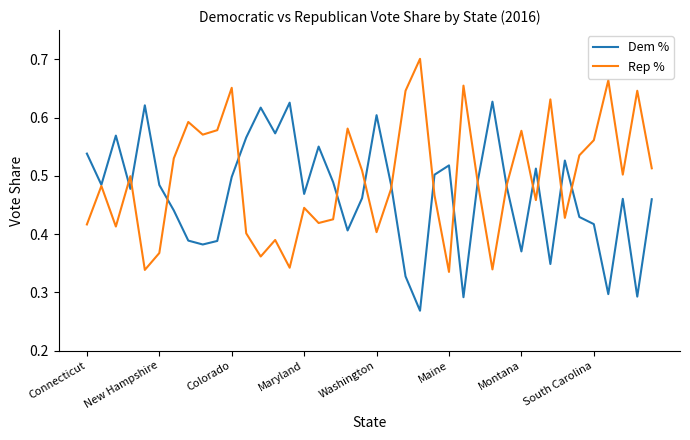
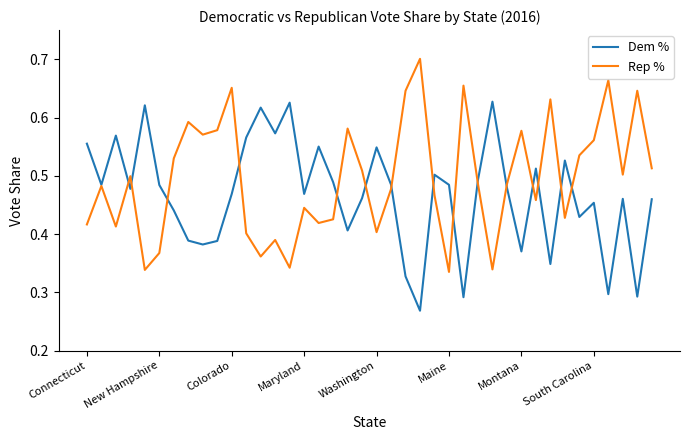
  {
    "Dem %": {
-     "Connecticut": 0.54,
+     "Connecticut": 0.56,
      "New Hampshire": 0.48,
-     "Colorado": 0.50,
+     "Colorado": 0.47,
      "Maryland": 0.47,
-     "Washington": 0.60,
-     "Maine": 0.52,
+     "Washington": 0.55,
+     "Maine": 0.48,
      "Montana": 0.37,
-     "South Carolina": 0.42
+     "South Carolina": 0.45
    },
    "Rep %": {
      "Connecticut": 0.42,
      "New Hampshire": 0.37,
      "Colorado": 0.65,
      "Maryland": 0.45,
      "Washington": 0.40,
      "Maine": 0.34,
      "Montana": 0.58,
      "South Carolina": 0.56
    }
  }
